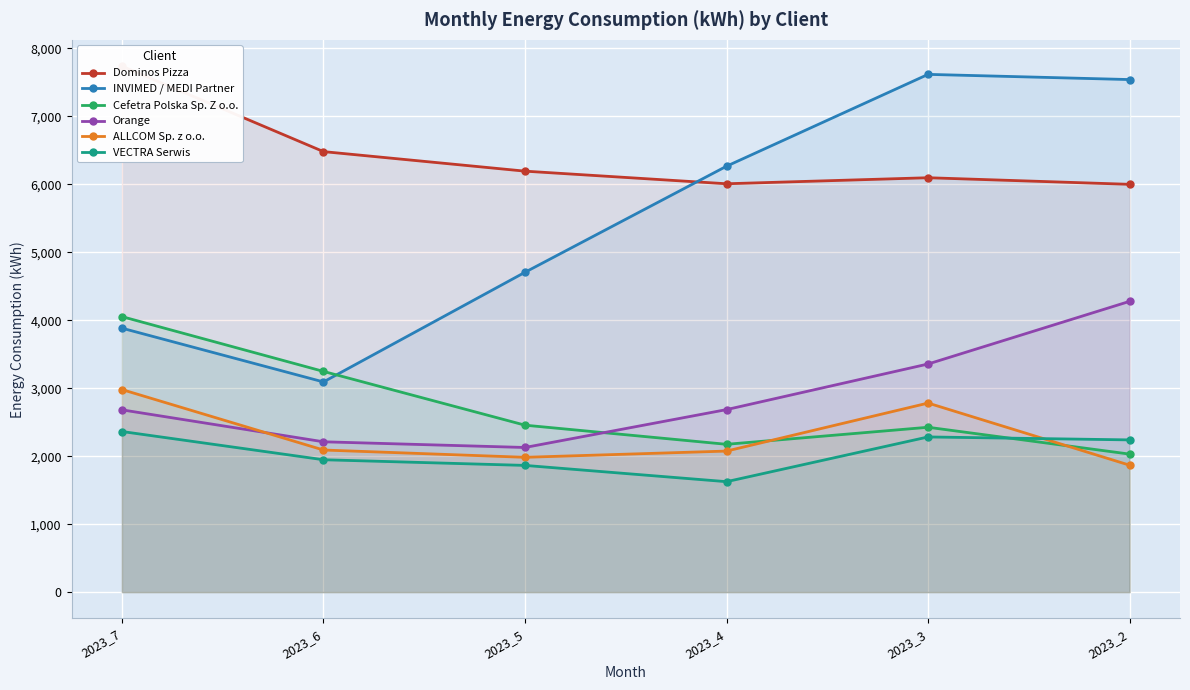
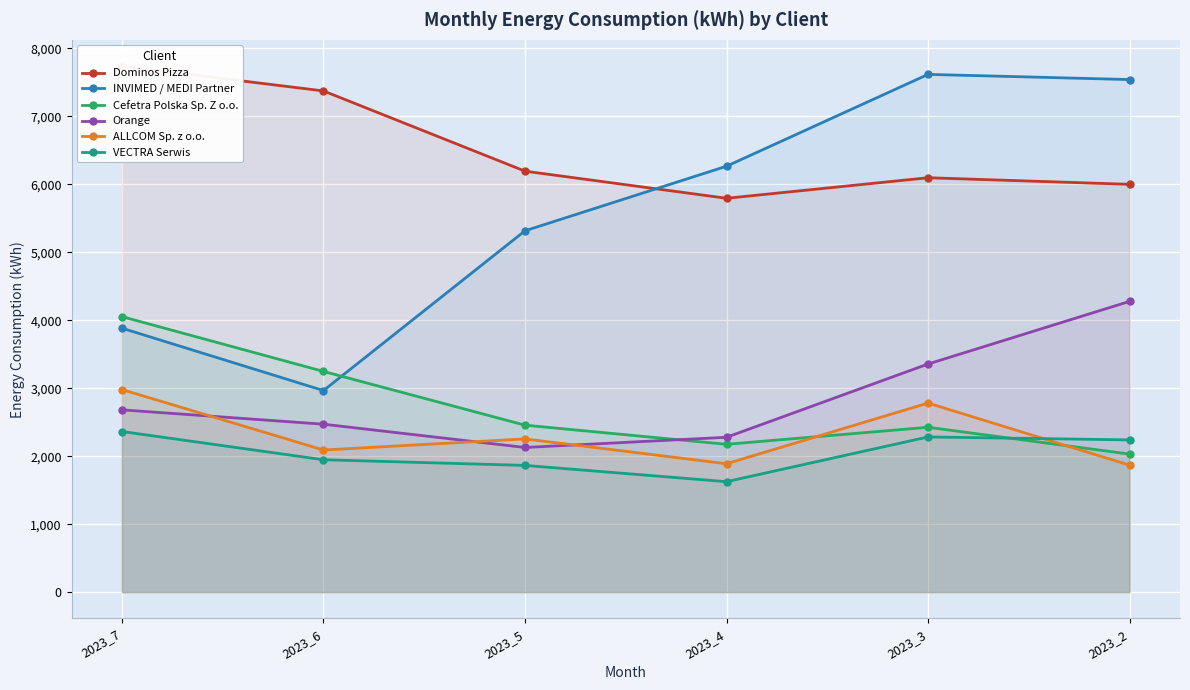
  {
    "Dominos Pizza": {
-     "2023_6": "6,500",
+     "2023_6": "7,400",
      "2023_5": "6,200",
-     "2023_4": "6,000",
+     "2023_4": "5,800",
      "2023_3": "6,100",
      "2023_2": "6,000"
    },
    "INVIMED / MEDI Partner": {
      "2023_7": "3,900",
-     "2023_6": "3,100",
-     "2023_5": "4,700",
+     "2023_6": "3,000",
+     "2023_5": "5,300",
      "2023_4": "6,300",
      "2023_3": "7,600",
      "2023_2": "7,500"
    },
    "Orange": {
      "2023_7": "2,700",
-     "2023_6": "2,200",
+     "2023_6": "2,500",
      "2023_5": "2,100",
-     "2023_4": "2,700",
+     "2023_4": "2,300",
      "2023_3": "3,400",
      "2023_2": "4,300"
    },
    "ALLCOM Sp. z o.o.": {
      "2023_7": "3,000",
      "2023_6": "2,100",
-     "2023_5": "2,000",
-     "2023_4": "2,100",
+     "2023_5": "2,300",
+     "2023_4": "1,900",
      "2023_3": "2,800",
      "2023_2": "1,900"
    }
  }
